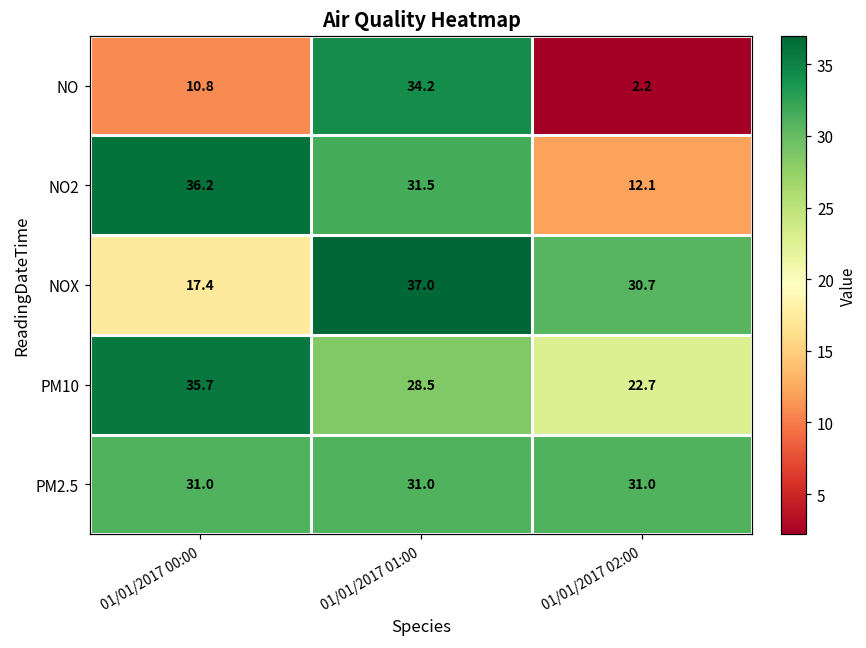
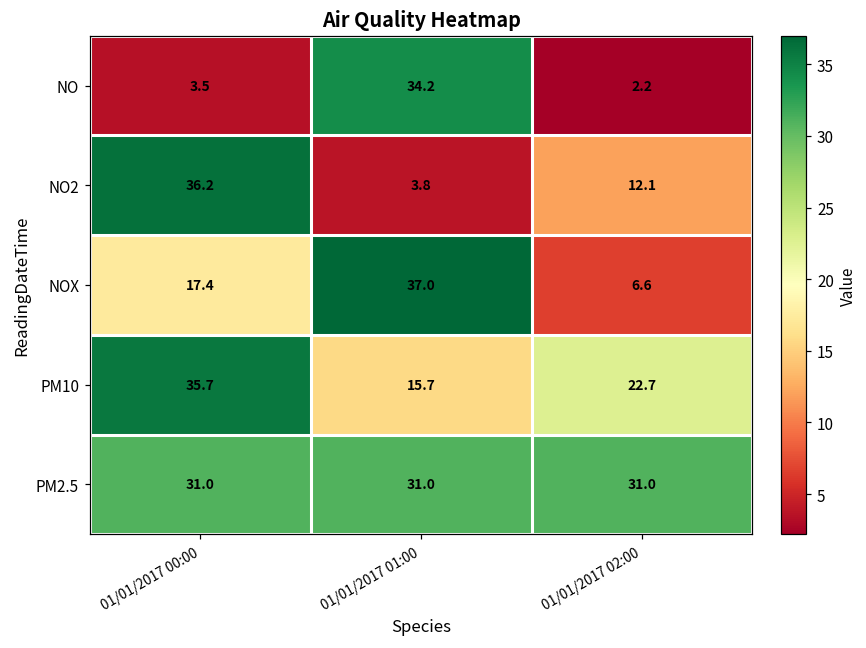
  {
    "NO": {
-     "01/01/2017 00:00": 10.8,
+     "01/01/2017 00:00": 3.5,
      "01/01/2017 01:00": 34.2,
      "01/01/2017 02:00": 2.2
    },
    "NO2": {
      "01/01/2017 00:00": 36.2,
-     "01/01/2017 01:00": 31.5,
+     "01/01/2017 01:00": 3.8,
      "01/01/2017 02:00": 12.1
    },
    "NOX": {
      "01/01/2017 00:00": 17.4,
      "01/01/2017 01:00": 37.0,
-     "01/01/2017 02:00": 30.7
+     "01/01/2017 02:00": 6.6
    },
    "PM10": {
      "01/01/2017 00:00": 35.7,
-     "01/01/2017 01:00": 28.5,
+     "01/01/2017 01:00": 15.7,
      "01/01/2017 02:00": 22.7
    },
    "PM2.5": {
      "01/01/2017 00:00": 31.0,
      "01/01/2017 01:00": 31.0,
      "01/01/2017 02:00": 31.0
    }
  }
